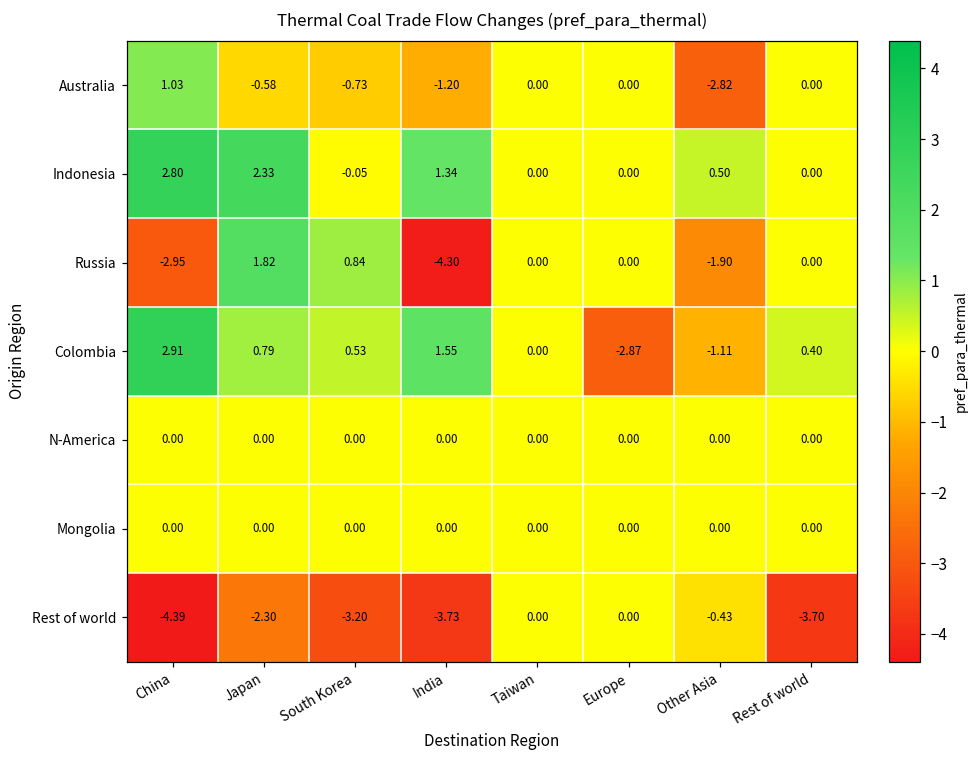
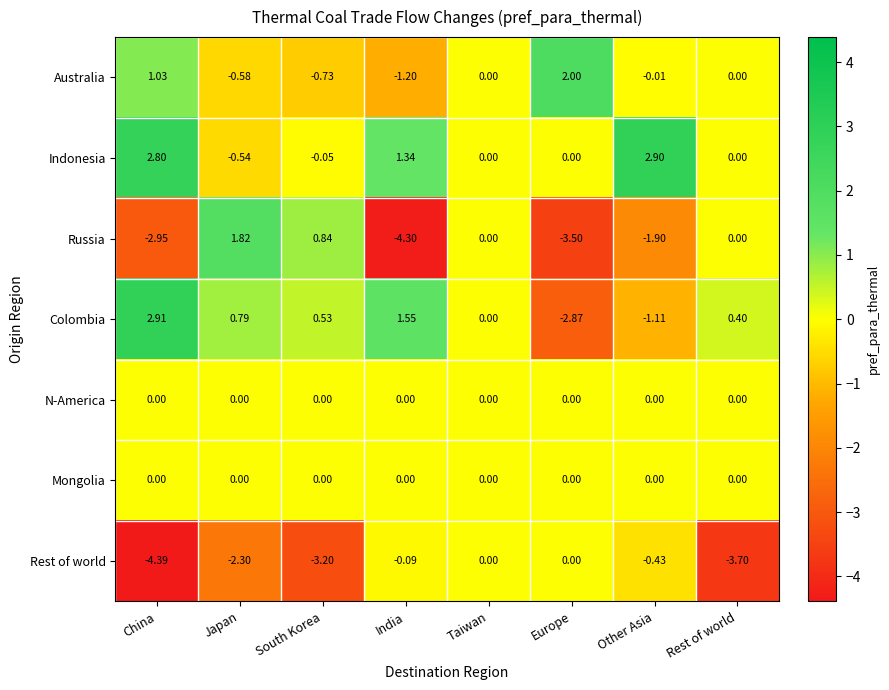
  {
    "Australia": {
      "China": 1.03,
      "Japan": -0.58,
      "South Korea": -0.73,
      "India": -1.20,
      "Taiwan": 0.00,
-     "Europe": 0.00,
-     "Other Asia": -2.82,
+     "Europe": 2.00,
+     "Other Asia": -0.01,
      "Rest of world": 0.00
    },
    "Indonesia": {
      "China": 2.80,
-     "Japan": 2.33,
+     "Japan": -0.54,
      "South Korea": -0.05,
      "India": 1.34,
      "Taiwan": 0.00,
      "Europe": 0.00,
-     "Other Asia": 0.50,
+     "Other Asia": 2.90,
      "Rest of world": 0.00
    },
    "Russia": {
      "China": -2.95,
      "Japan": 1.82,
      "South Korea": 0.84,
      "India": -4.30,
      "Taiwan": 0.00,
-     "Europe": 0.00,
+     "Europe": -3.50,
      "Other Asia": -1.90,
      "Rest of world": 0.00
    },
    "Colombia": {
      "China": 2.91,
      "Japan": 0.79,
      "South Korea": 0.53,
      "India": 1.55,
      "Taiwan": 0.00,
      "Europe": -2.87,
      "Other Asia": -1.11,
      "Rest of world": 0.40
    },
    "N-America": {
      "China": 0.00,
      "Japan": 0.00,
      "South Korea": 0.00,
      "India": 0.00,
      "Taiwan": 0.00,
      "Europe": 0.00,
      "Other Asia": 0.00,
      "Rest of world": 0.00
    },
    "Mongolia": {
      "China": 0.00,
      "Japan": 0.00,
      "South Korea": 0.00,
      "India": 0.00,
      "Taiwan": 0.00,
      "Europe": 0.00,
      "Other Asia": 0.00,
      "Rest of world": 0.00
    },
    "Rest of world": {
      "China": -4.39,
      "Japan": -2.30,
      "South Korea": -3.20,
-     "India": -3.73,
+     "India": -0.09,
      "Taiwan": 0.00,
      "Europe": 0.00,
      "Other Asia": -0.43,
      "Rest of world": -3.70
    }
  }
